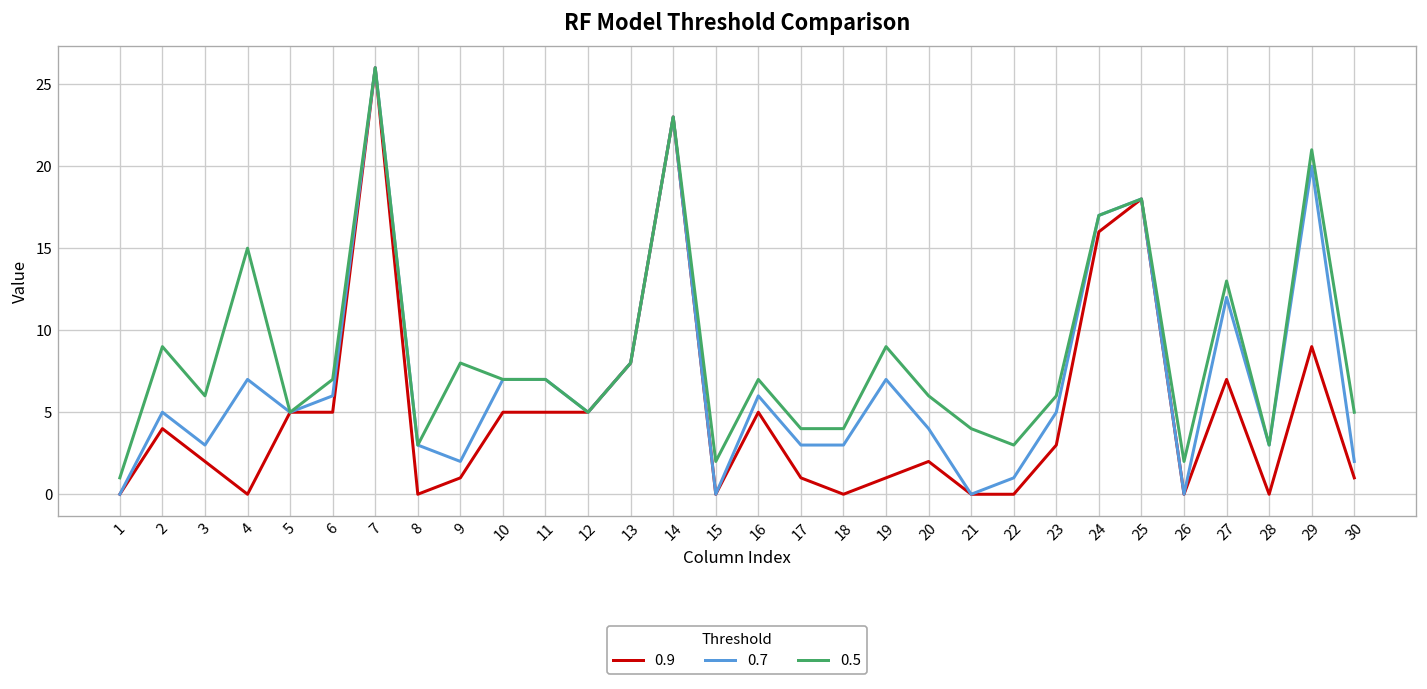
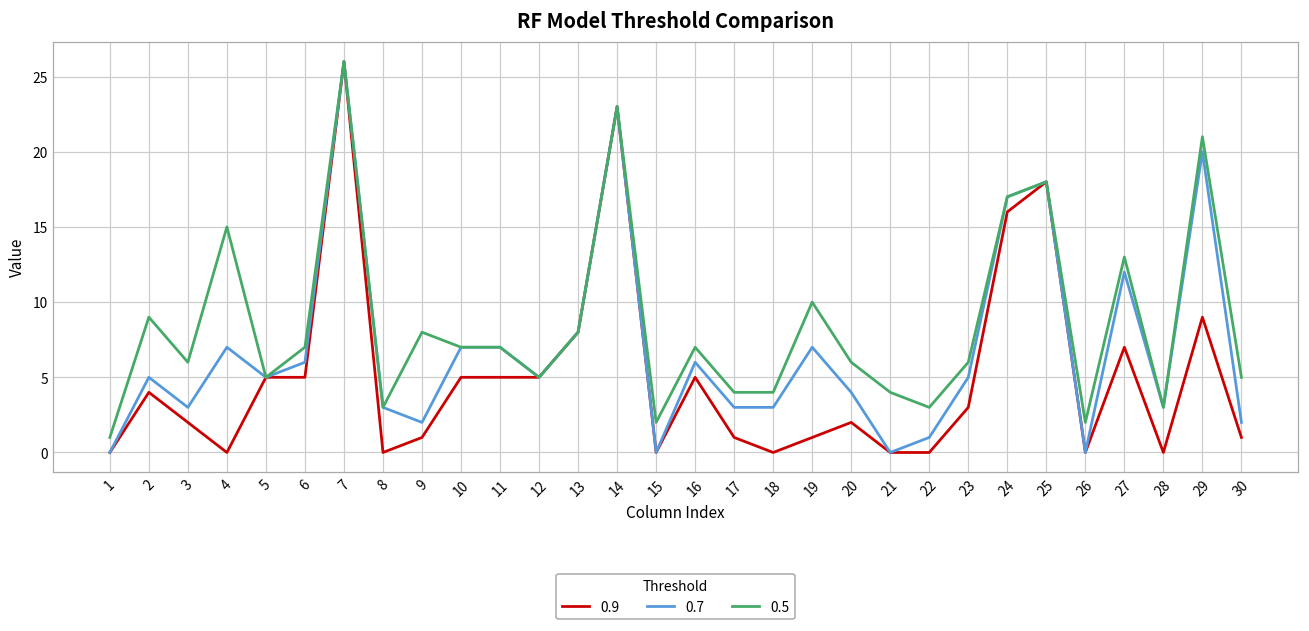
  {
    "0.9": {
      "2": 4,
      "3": 2,
      "4": 0,
      "6": 5,
      "8": 0,
      "9": 1,
      "10": 5,
      "11": 5,
      "16": 5,
      "17": 1,
      "18": 0,
      "19": 1,
      "20": 2,
      "22": 0,
      "23": 3,
      "24": 16,
      "27": 7,
      "28": 0,
      "29": 9,
      "30": 1
    },
    "0.7": {
      "2": 5,
      "3": 3,
      "4": 7,
      "6": 6,
      "9": 2,
      "16": 6,
      "17": 3,
      "18": 3,
      "19": 7,
      "20": 4,
      "22": 1,
      "23": 5,
      "27": 12,
      "29": 20,
      "30": 2
    },
    "0.5": {
      "1": 1,
      "2": 9,
      "3": 6,
      "4": 15,
      "6": 7,
      "9": 8,
      "15": 2,
      "16": 7,
      "17": 4,
      "18": 4,
-     "19": 9,
+     "19": 10,
      "20": 6,
      "21": 4,
      "22": 3,
      "23": 6,
      "26": 2,
      "27": 13,
      "29": 21,
      "30": 5
    }
  }
